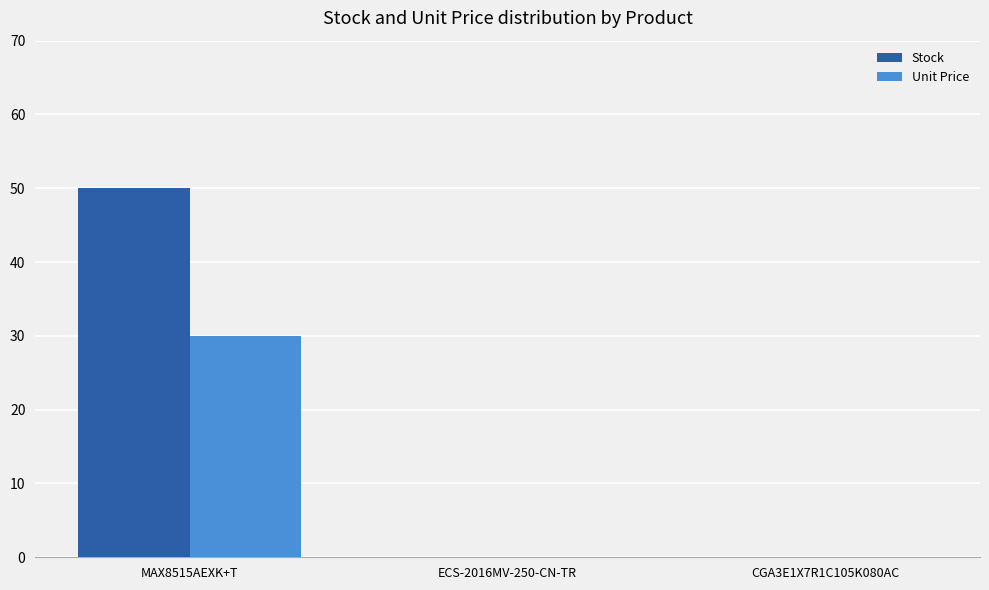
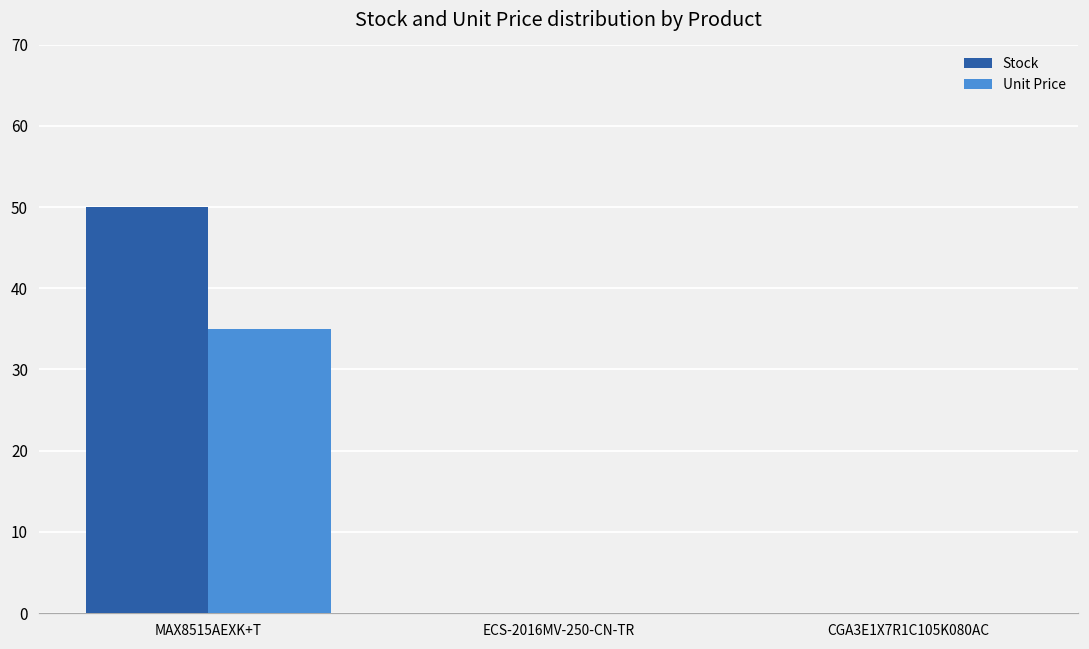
  {
    "Stock": {
      "MAX8515AEXK+T": 50,
      "ECS-2016MV-250-CN-TR": 0,
      "CGA3E1X7R1C105K080AC": 0
    },
    "Unit Price": {
-     "MAX8515AEXK+T": 30,
+     "MAX8515AEXK+T": 35,
      "ECS-2016MV-250-CN-TR": 0,
      "CGA3E1X7R1C105K080AC": 0
    }
  }
